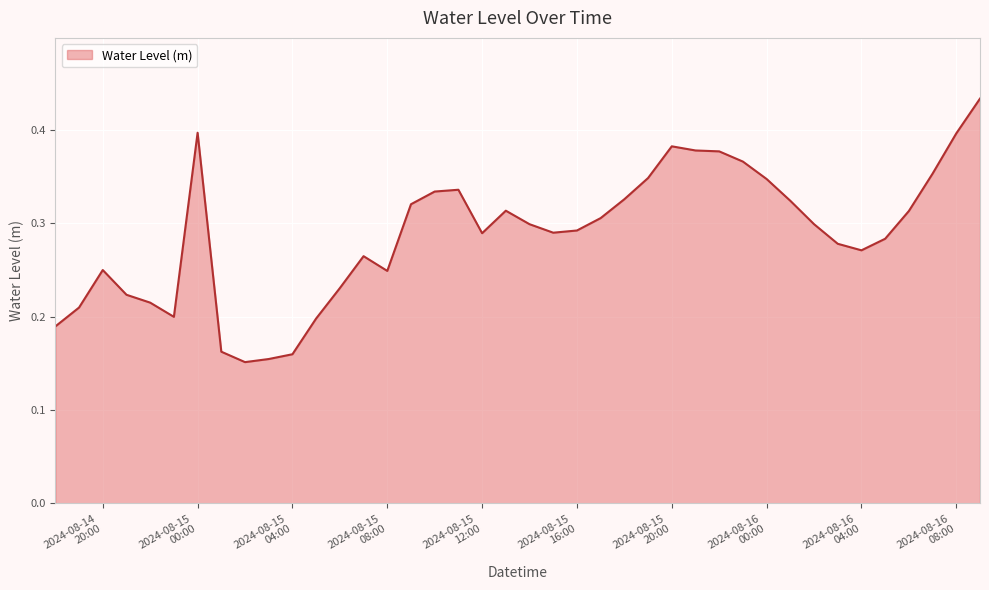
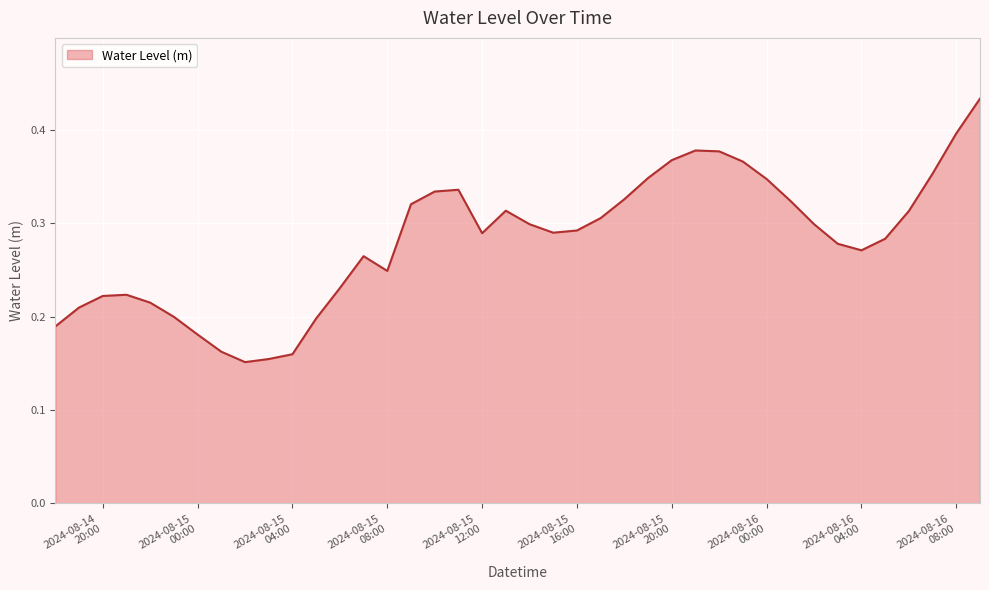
  {
-   "2024-08-14 20:00": 0.25,
-   "2024-08-15 00:00": 0.40,
+   "2024-08-14 20:00": 0.22,
+   "2024-08-15 00:00": 0.18,
    "2024-08-15 04:00": 0.16,
    "2024-08-15 08:00": 0.25,
    "2024-08-15 12:00": 0.29,
    "2024-08-15 16:00": 0.29,
-   "2024-08-15 20:00": 0.38,
+   "2024-08-15 20:00": 0.37,
    "2024-08-16 00:00": 0.35,
    "2024-08-16 04:00": 0.27,
    "2024-08-16 08:00": 0.40
  }
